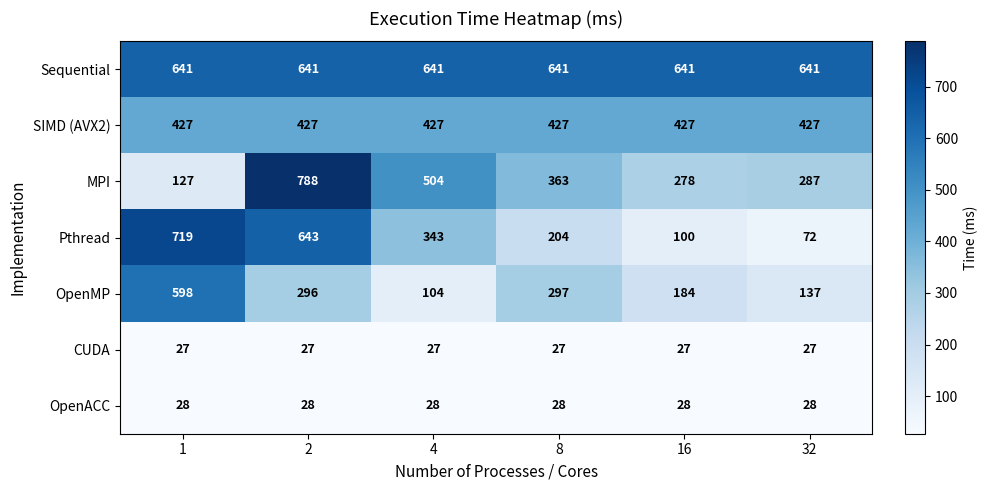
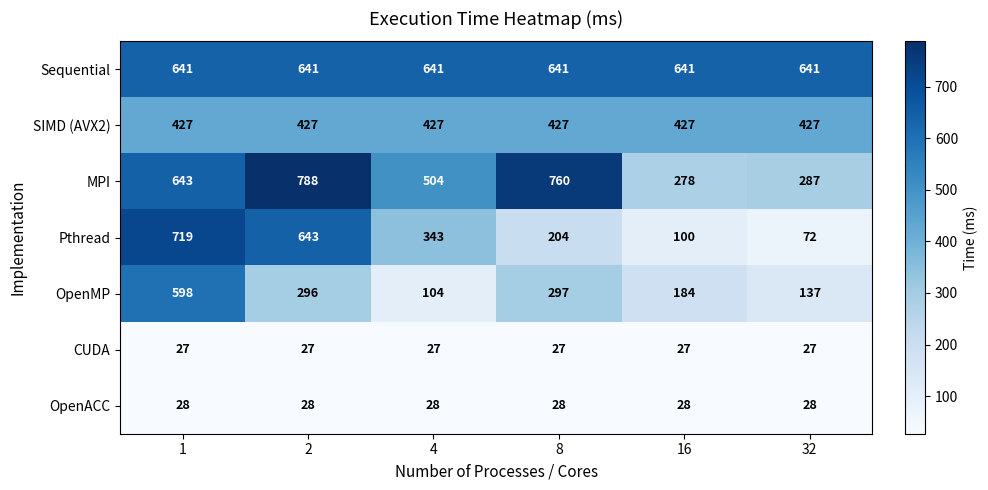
  {
    "Sequential": {
      "1": 641,
      "2": 641,
      "4": 641,
      "8": 641,
      "16": 641,
      "32": 641
    },
    "SIMD (AVX2)": {
      "1": 427,
      "2": 427,
      "4": 427,
      "8": 427,
      "16": 427,
      "32": 427
    },
    "MPI": {
-     "1": 127,
+     "1": 643,
      "2": 788,
      "4": 504,
-     "8": 363,
+     "8": 760,
      "16": 278,
      "32": 287
    },
    "Pthread": {
      "1": 719,
      "2": 643,
      "4": 343,
      "8": 204,
      "16": 100,
      "32": 72
    },
    "OpenMP": {
      "1": 598,
      "2": 296,
      "4": 104,
      "8": 297,
      "16": 184,
      "32": 137
    },
    "CUDA": {
      "1": 27,
      "2": 27,
      "4": 27,
      "8": 27,
      "16": 27,
      "32": 27
    },
    "OpenACC": {
      "1": 28,
      "2": 28,
      "4": 28,
      "8": 28,
      "16": 28,
      "32": 28
    }
  }
